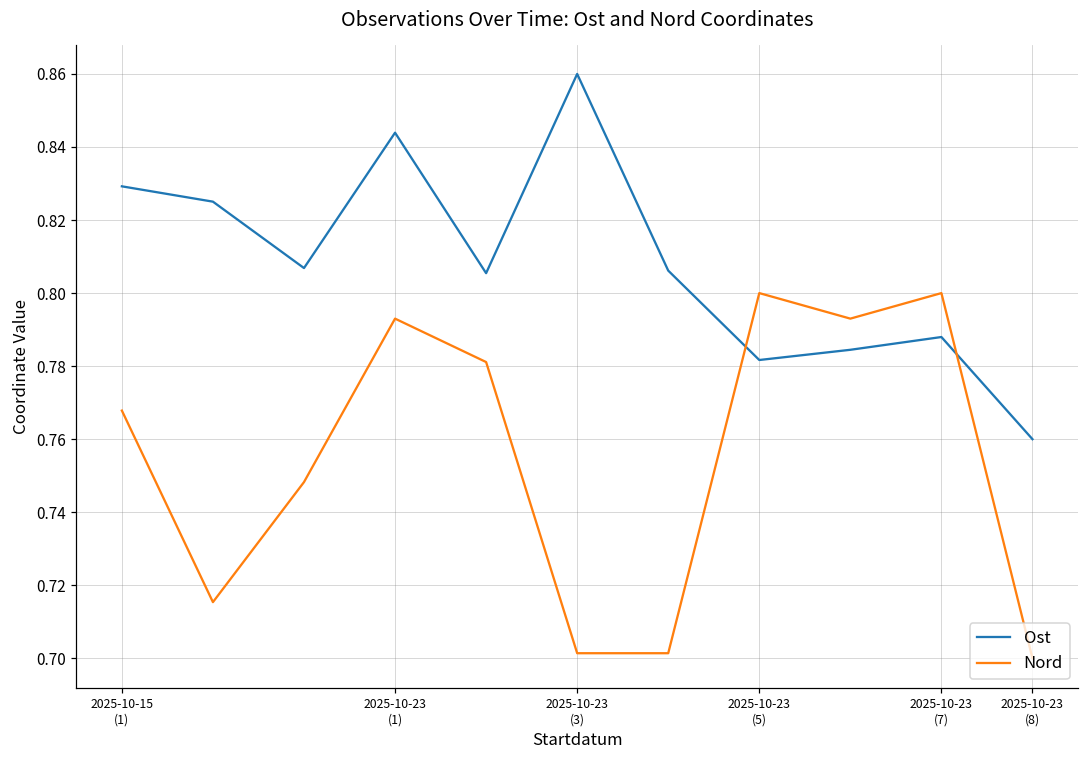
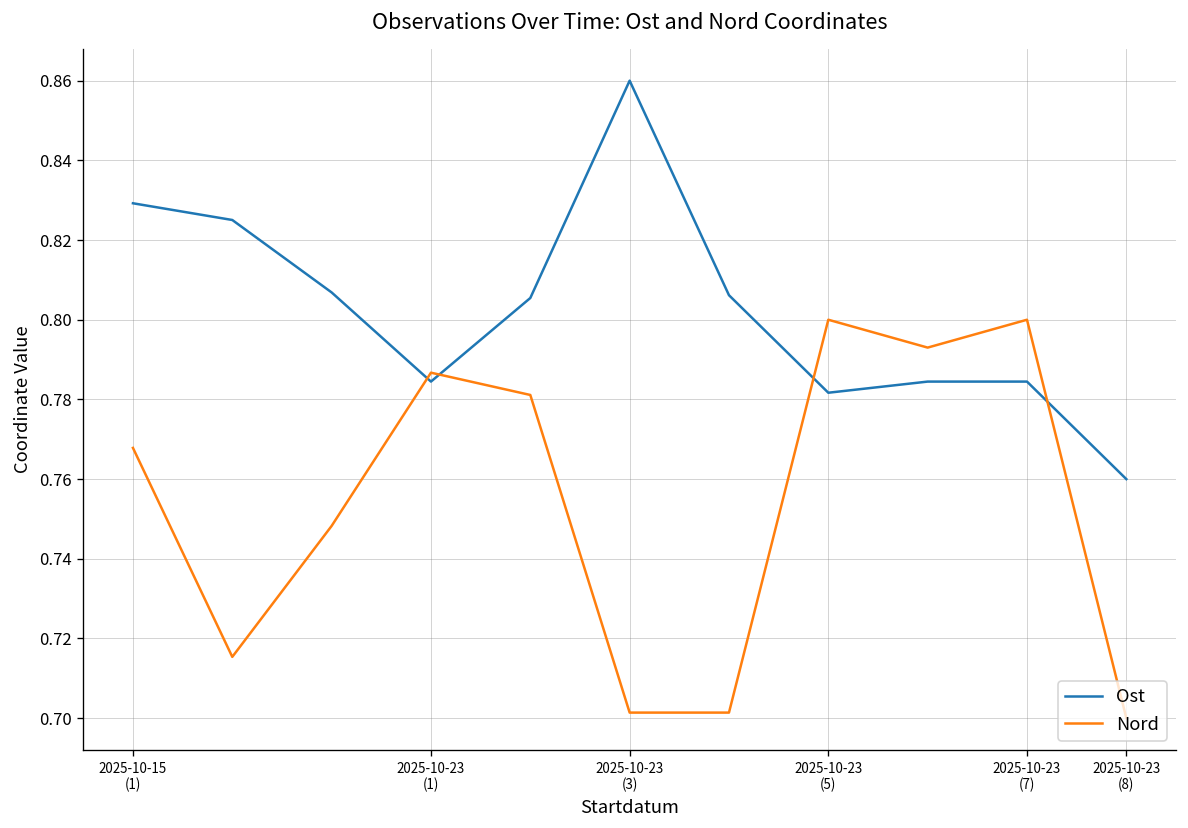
  {
    "Ost": {
      "2025-10-15 (1)": 0.829,
-     "2025-10-23 (1)": 0.844,
+     "2025-10-23 (1)": 0.784,
      "2025-10-23 (3)": 0.860,
      "2025-10-23 (5)": 0.782,
-     "2025-10-23 (7)": 0.788,
+     "2025-10-23 (7)": 0.784,
      "2025-10-23 (8)": 0.760
    },
    "Nord": {
      "2025-10-15 (1)": 0.768,
-     "2025-10-23 (1)": 0.793,
+     "2025-10-23 (1)": 0.787,
      "2025-10-23 (3)": 0.701,
      "2025-10-23 (5)": 0.800,
      "2025-10-23 (7)": 0.800
    }
  }
